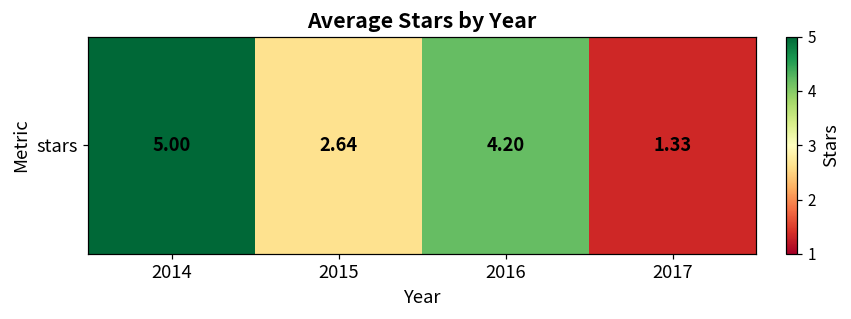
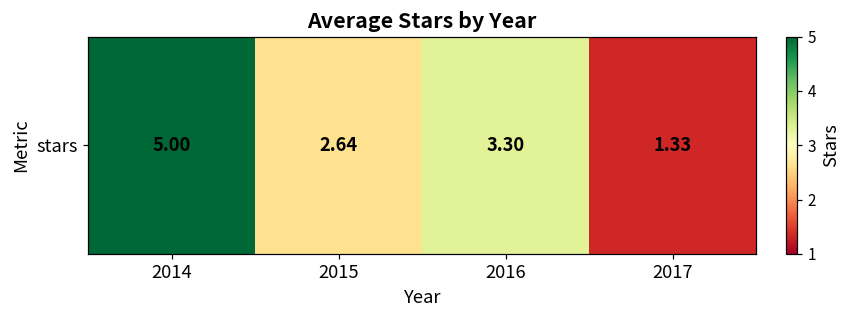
  {
    "stars": {
      "2014": 5.00,
      "2015": 2.64,
-     "2016": 4.20,
+     "2016": 3.30,
      "2017": 1.33
    }
  }
